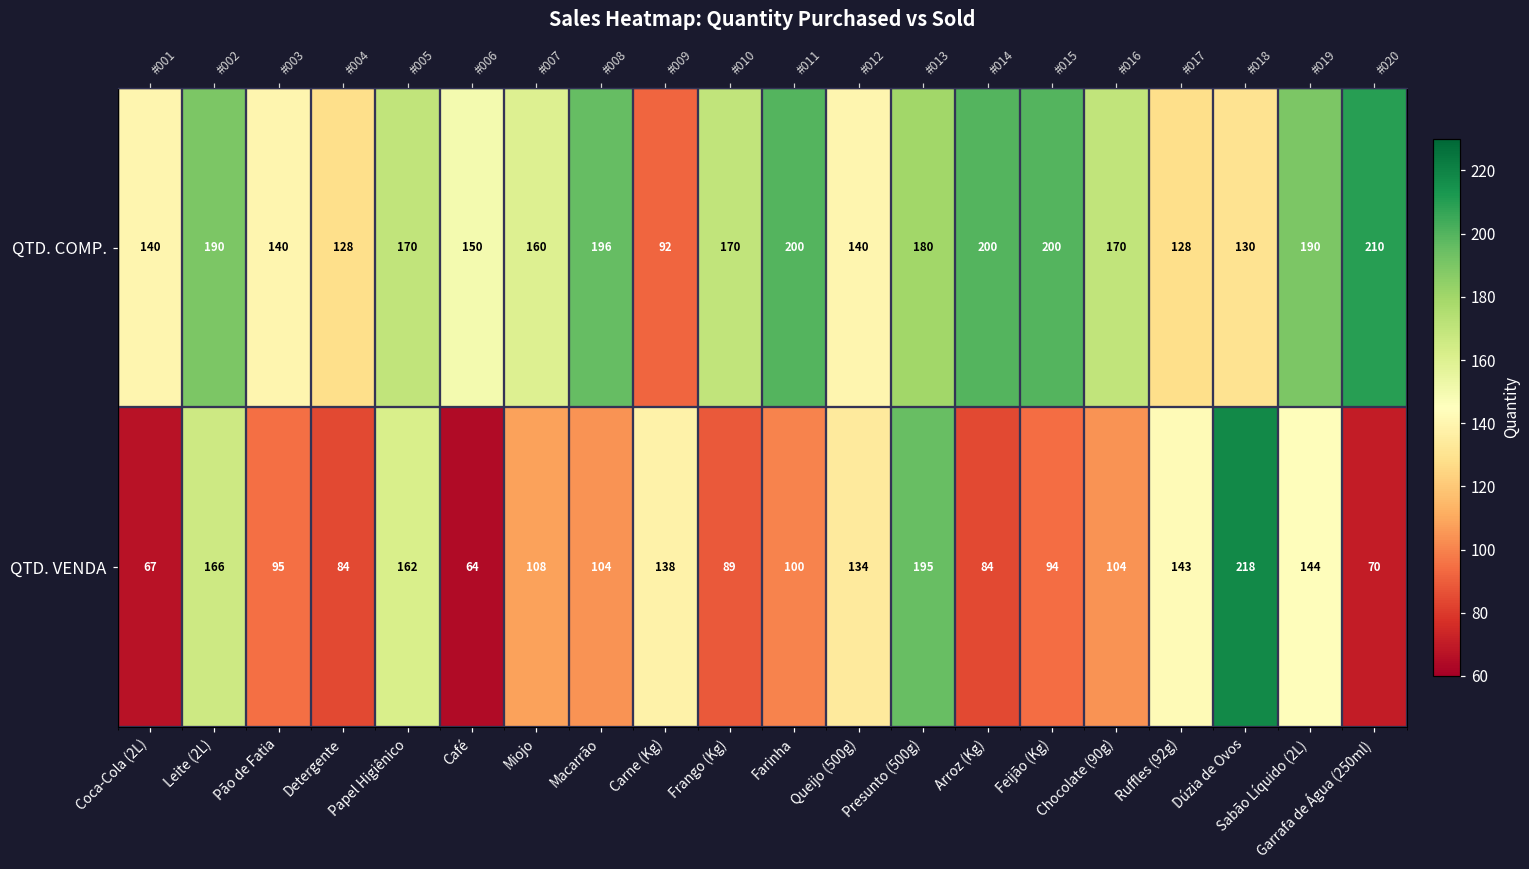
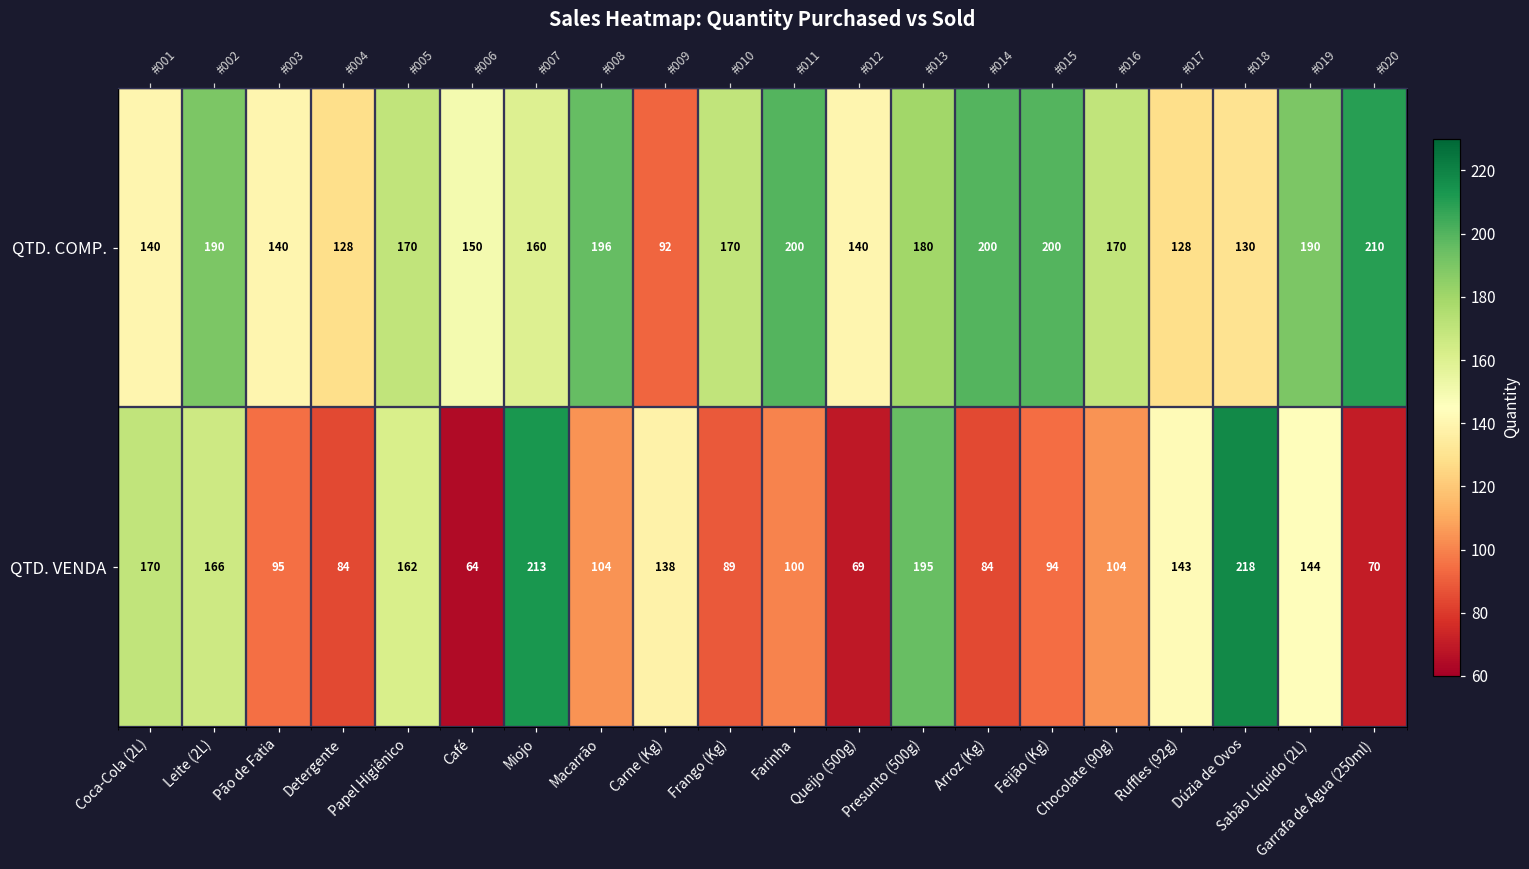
  {
    "QTD. COMP.": {
      "Coca-Cola (2L)": 140,
      "Leite (2L)": 190,
      "Pão de Fatia": 140,
      "Detergente": 128,
      "Papel Higiênico": 170,
      "Café": 150,
      "Miojo": 160,
      "Macarrão": 196,
      "Carne (Kg)": 92,
      "Frango (Kg)": 170,
      "Farinha": 200,
      "Queijo (500g)": 140,
      "Presunto (500g)": 180,
      "Arroz (Kg)": 200,
      "Feijão (Kg)": 200,
      "Chocolate (90g)": 170,
      "Ruffles (92g)": 128,
      "Dúzia de Ovos": 130,
      "Sabão Líquido (2L)": 190,
      "Garrafa de Água (250ml)": 210
    },
    "QTD. VENDA": {
-     "Coca-Cola (2L)": 67,
+     "Coca-Cola (2L)": 170,
      "Leite (2L)": 166,
      "Pão de Fatia": 95,
      "Detergente": 84,
      "Papel Higiênico": 162,
      "Café": 64,
-     "Miojo": 108,
+     "Miojo": 213,
      "Macarrão": 104,
      "Carne (Kg)": 138,
      "Frango (Kg)": 89,
      "Farinha": 100,
-     "Queijo (500g)": 134,
+     "Queijo (500g)": 69,
      "Presunto (500g)": 195,
      "Arroz (Kg)": 84,
      "Feijão (Kg)": 94,
      "Chocolate (90g)": 104,
      "Ruffles (92g)": 143,
      "Dúzia de Ovos": 218,
      "Sabão Líquido (2L)": 144,
      "Garrafa de Água (250ml)": 70
    }
  }
